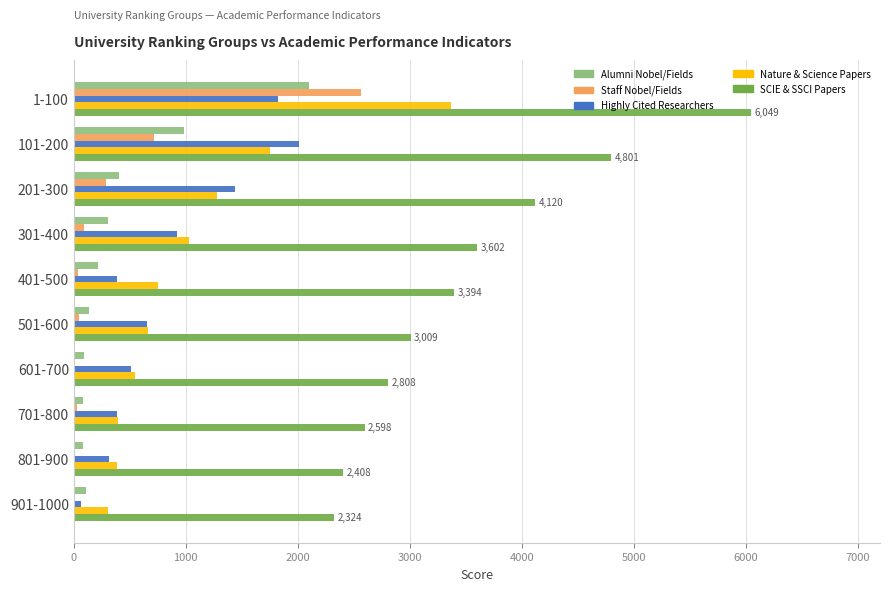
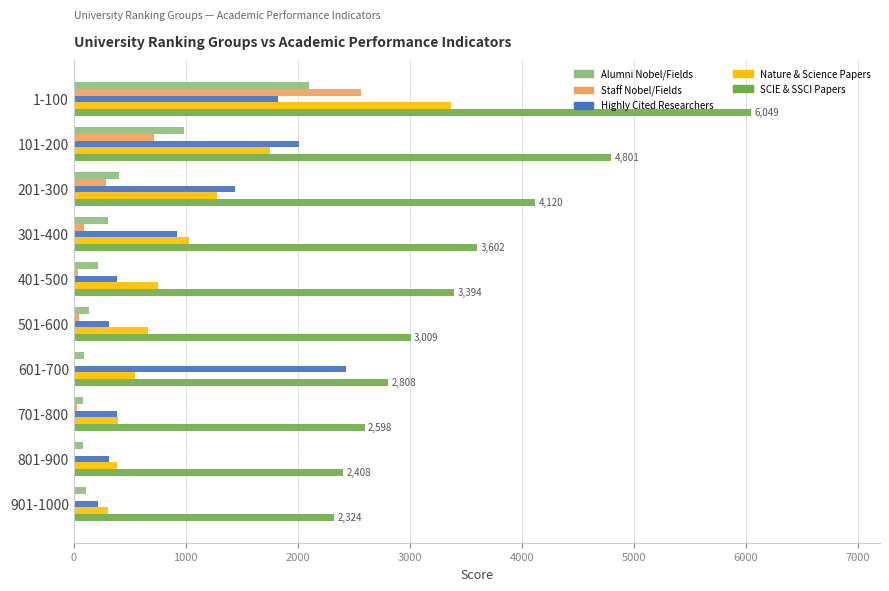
  {
    "Highly Cited Researchers": {
      "1-100": 1820,
      "101-200": 2010,
      "201-300": 1440,
      "301-400": 930,
      "401-500": 390,
-     "501-600": 650,
-     "601-700": 510,
+     "501-600": 310,
+     "601-700": 2430,
      "701-800": 380,
      "801-900": 320,
-     "901-1000": 60
+     "901-1000": 210
    }
  }
